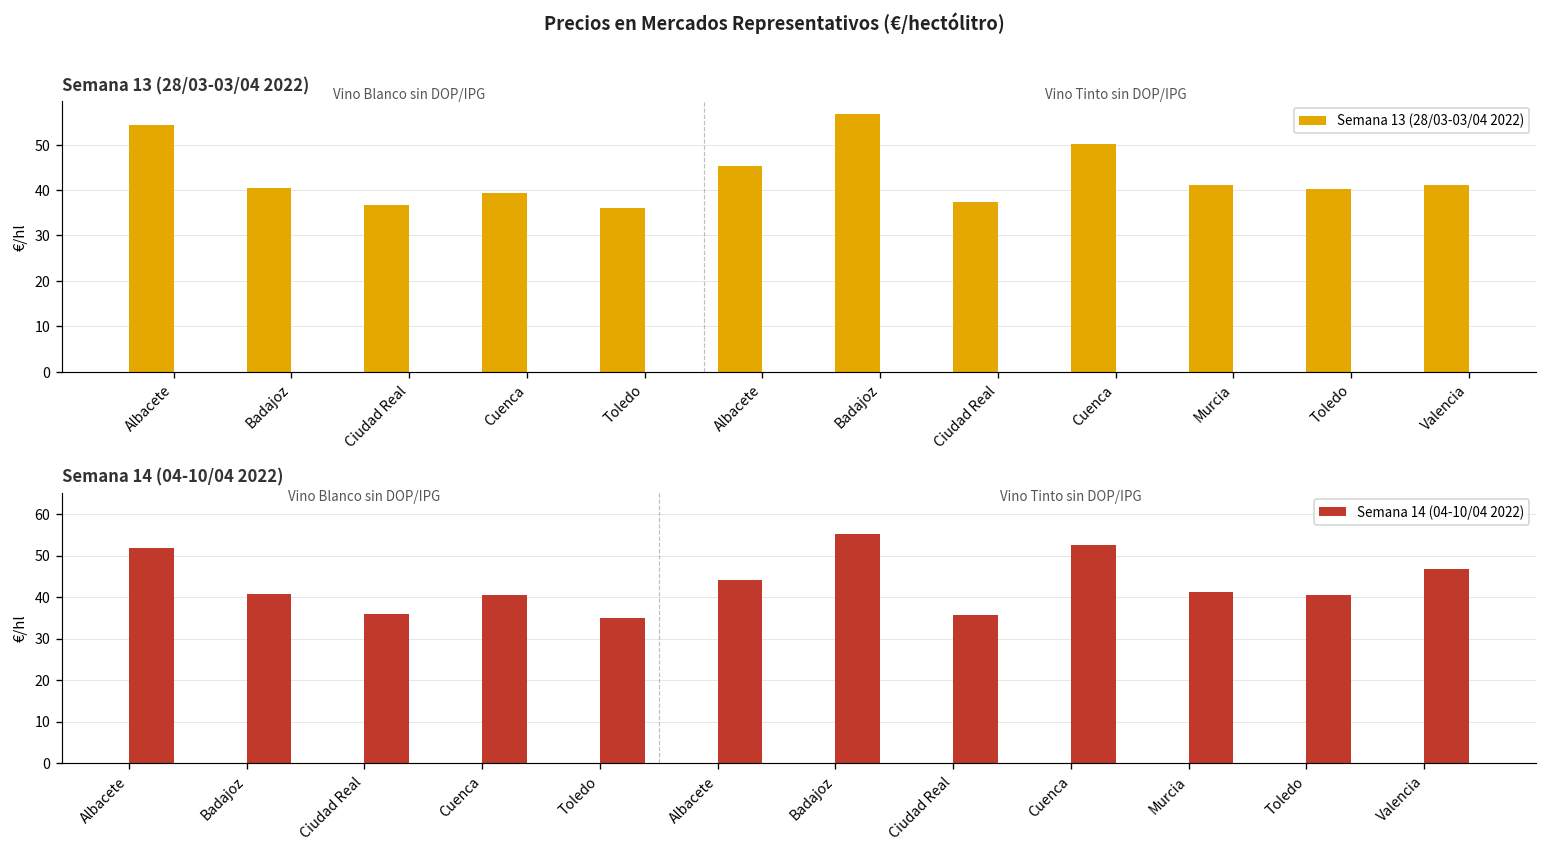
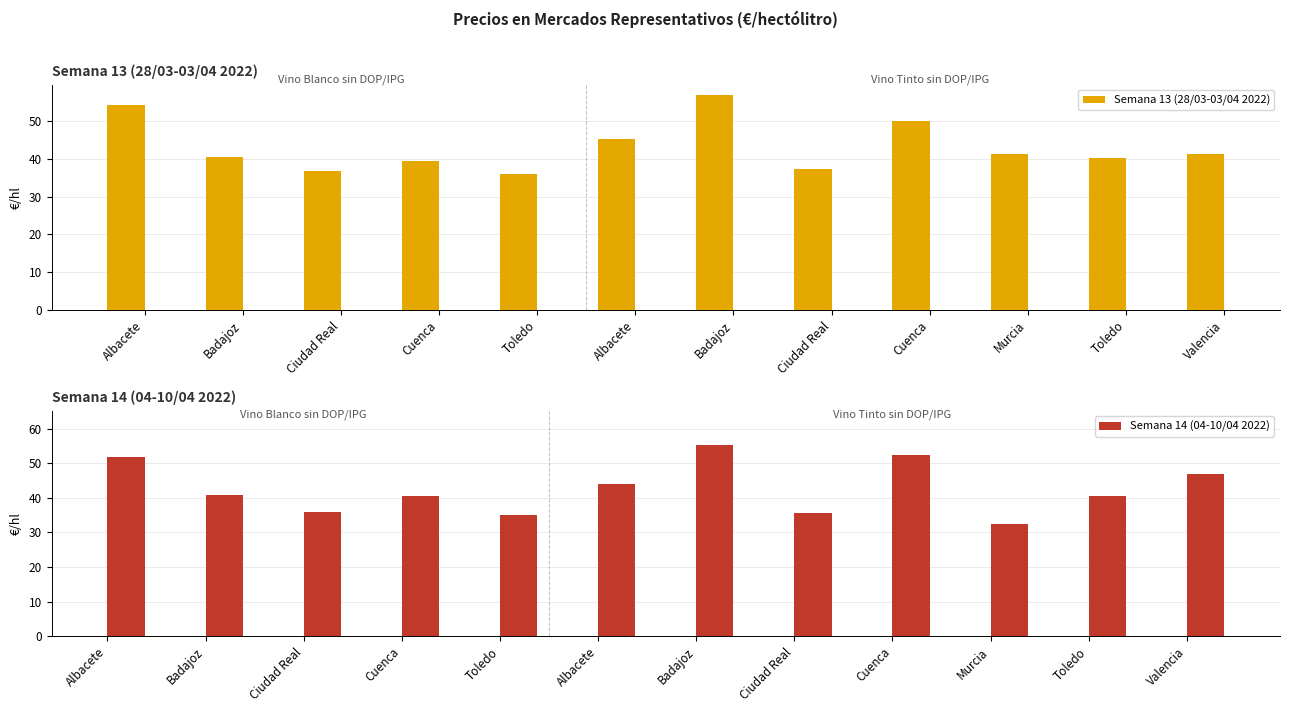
  {
    "Semana 13 (28/03-03/04 2022)": {
      "Murcia": 41,
      "Valencia": 41
    },
    "Semana 14 (04-10/04 2022)": {
-     "Murcia": 41,
+     "Murcia": 32,
      "Valencia": 47
    }
  }
